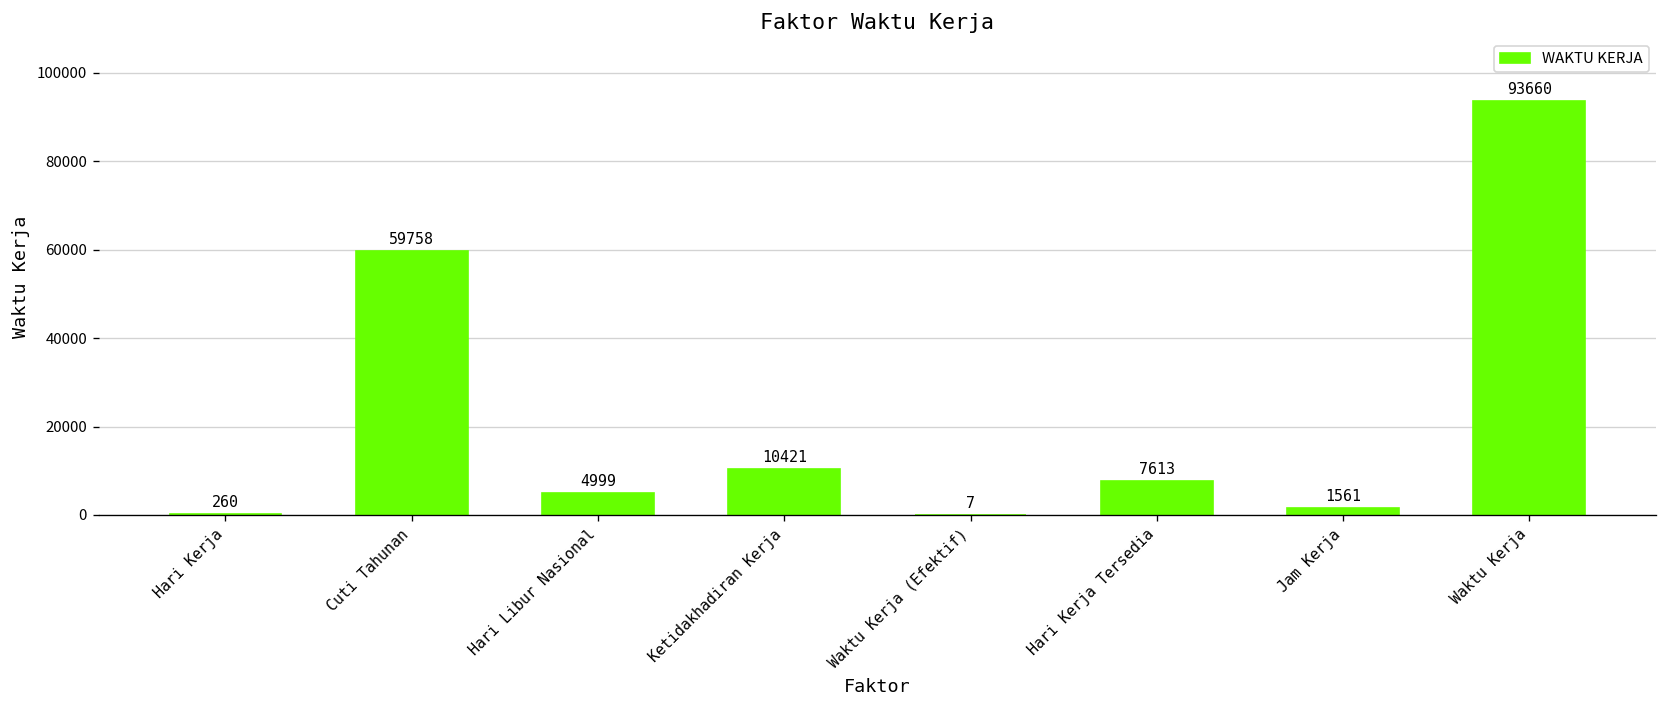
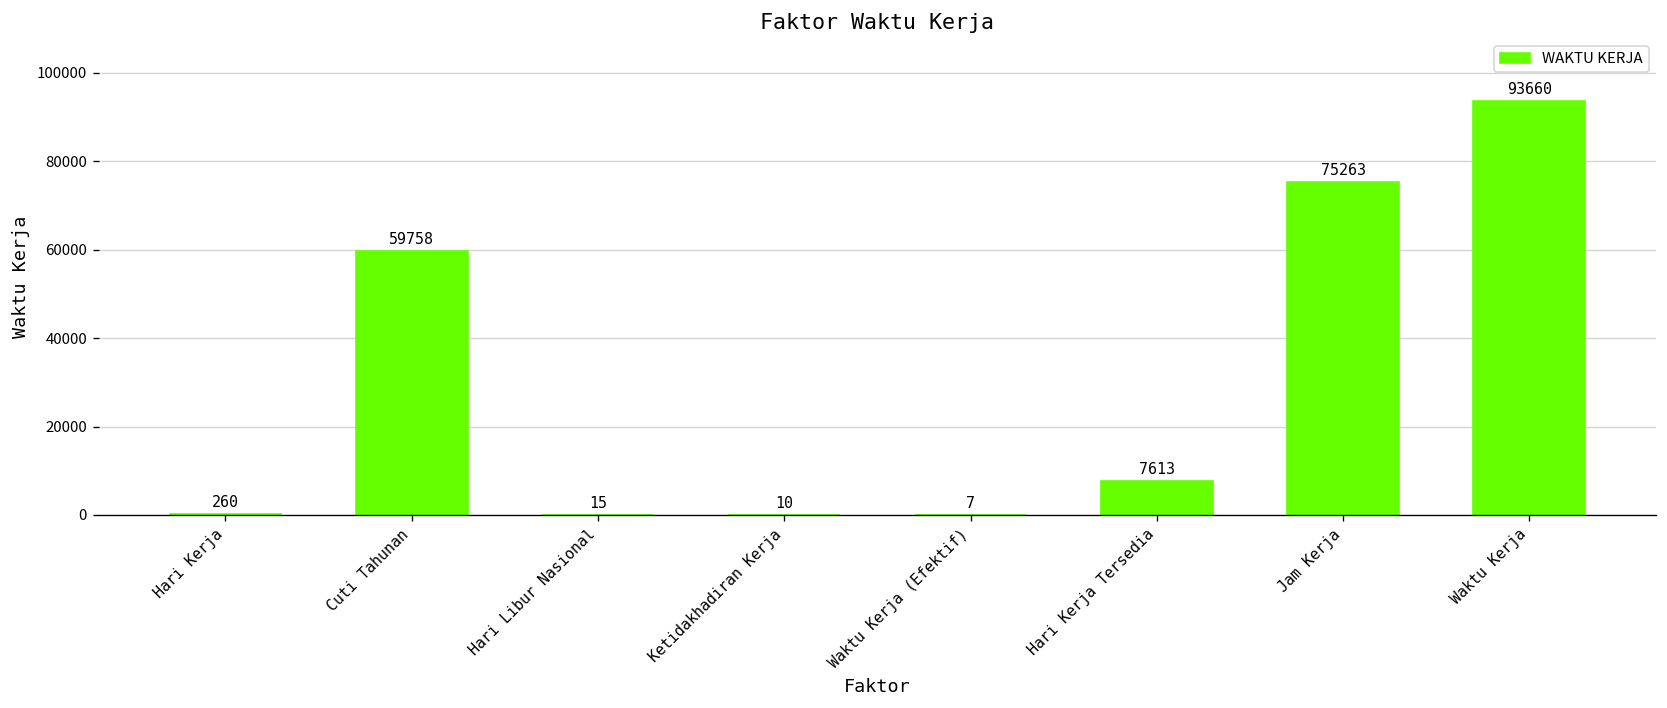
  {
    "Hari Kerja": 260,
    "Cuti Tahunan": 59758,
-   "Hari Libur Nasional": 4999,
-   "Ketidakhadiran Kerja": 10421,
+   "Hari Libur Nasional": 15,
+   "Ketidakhadiran Kerja": 10,
    "Waktu Kerja (Efektif)": 7,
    "Hari Kerja Tersedia": 7613,
-   "Jam Kerja": 1561,
+   "Jam Kerja": 75263,
    "Waktu Kerja": 93660
  }
